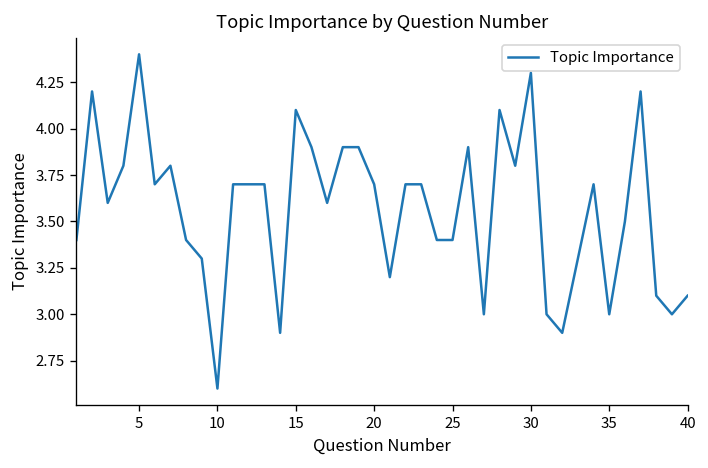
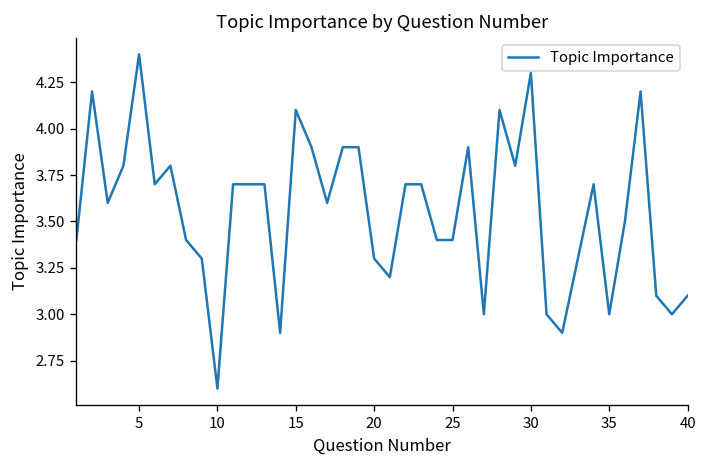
  {
    "5": 4.4,
    "10": 2.6,
    "15": 4.1,
-   "20": 3.7,
+   "20": 3.3,
    "25": 3.4,
    "30": 4.3,
    "35": 3.0,
    "40": 3.1
  }
